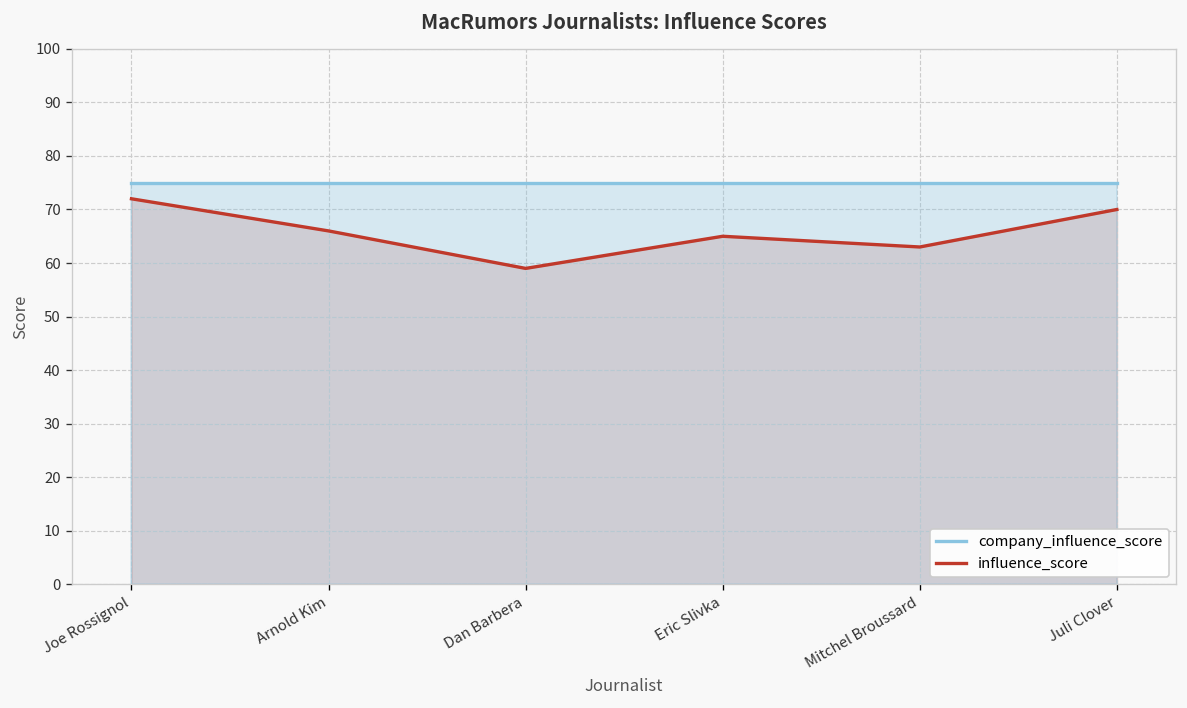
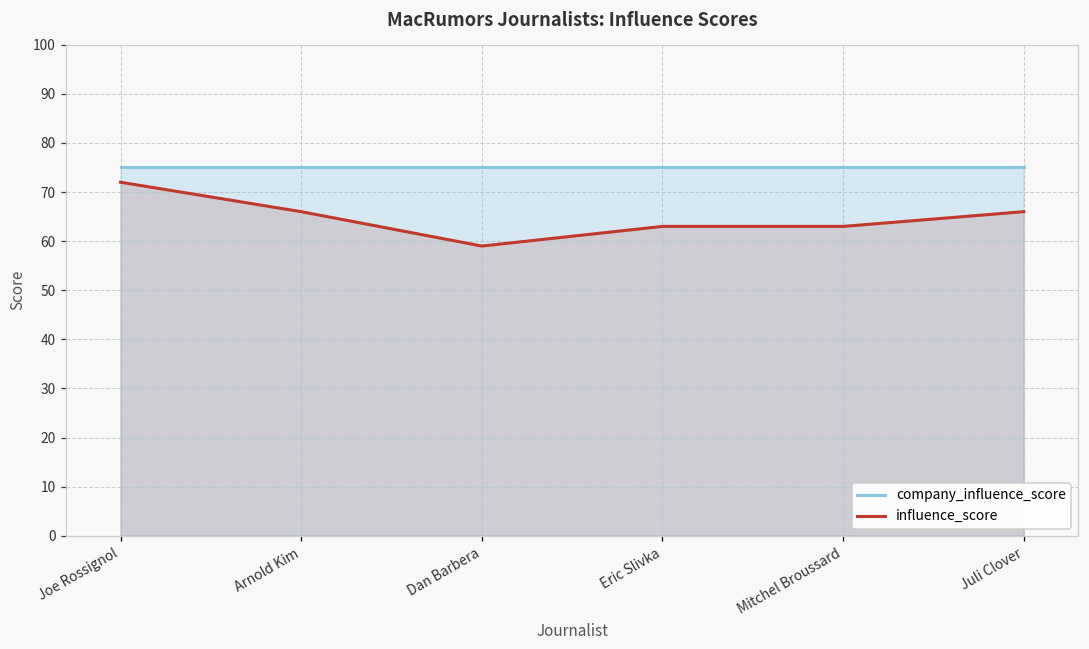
  {
    "company_influence_score": {
      "Joe Rossignol": 75,
      "Arnold Kim": 75,
      "Dan Barbera": 75,
      "Eric Slivka": 75,
      "Mitchel Broussard": 75,
      "Juli Clover": 75
    },
    "influence_score": {
      "Joe Rossignol": 72,
      "Arnold Kim": 66,
      "Dan Barbera": 59,
-     "Eric Slivka": 65,
+     "Eric Slivka": 63,
      "Mitchel Broussard": 63,
-     "Juli Clover": 70
+     "Juli Clover": 66
    }
  }
